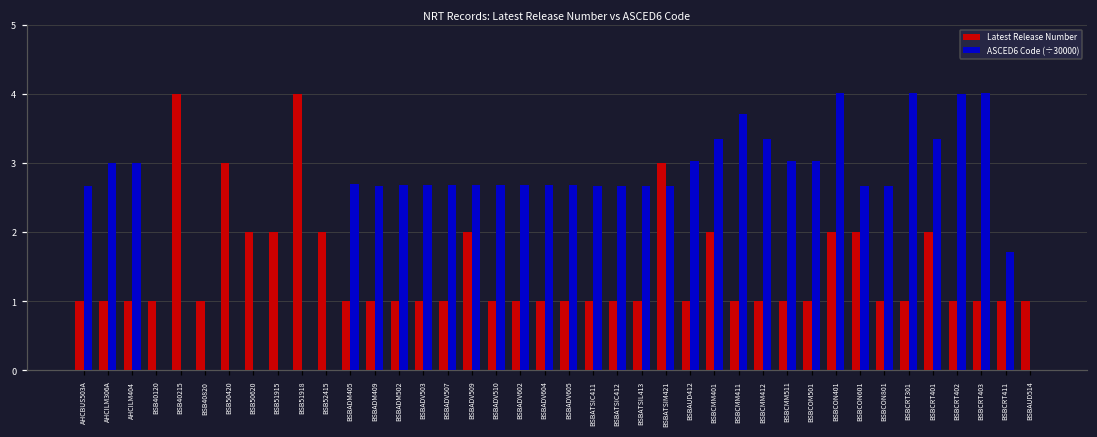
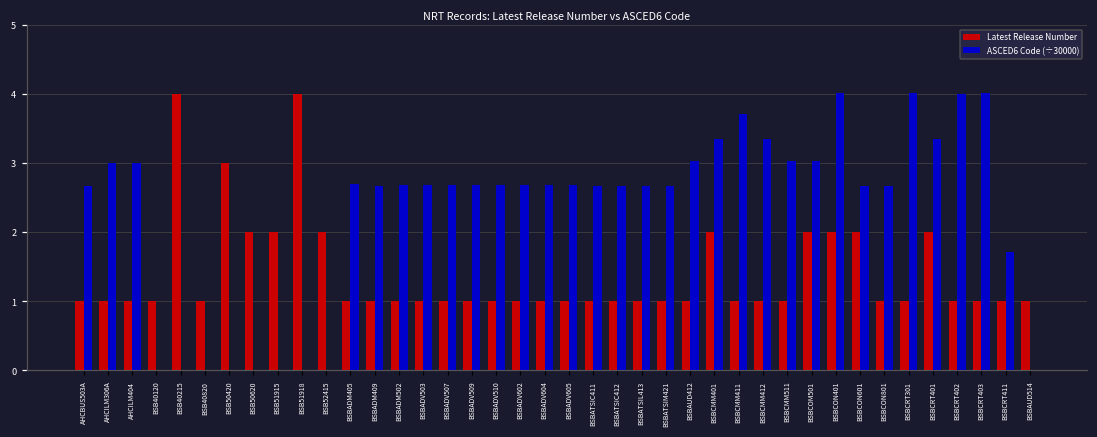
  {
    "Latest Release Number": {
      "AHCBUS503A": 1,
      "AHCILM306A": 1,
      "AHCILM404": 1,
      "BSB40120": 1,
      "BSB40215": 4,
      "BSB40820": 1,
      "BSB50420": 3,
      "BSB50620": 2,
      "BSB51915": 2,
      "BSB51918": 4,
      "BSB52415": 2,
      "BSBADM405": 1,
      "BSBADM409": 1,
      "BSBADM502": 1,
      "BSBADV503": 1,
      "BSBADV507": 1,
-     "BSBADV509": 2,
+     "BSBADV509": 1,
      "BSBADV510": 1,
      "BSBADV602": 1,
      "BSBADV604": 1,
      "BSBADV605": 1,
      "BSBATSIC411": 1,
      "BSBATSIC412": 1,
      "BSBATSIL413": 1,
-     "BSBATSIM421": 3,
+     "BSBATSIM421": 1,
      "BSBAUD412": 1,
      "BSBCMM401": 2,
      "BSBCMM411": 1,
      "BSBCMM412": 1,
      "BSBCMM511": 1,
-     "BSBCOM501": 1,
+     "BSBCOM501": 2,
      "BSBCON401": 2,
      "BSBCON601": 2,
      "BSBCON801": 1,
      "BSBCRT301": 1,
      "BSBCRT401": 2,
      "BSBCRT402": 1,
      "BSBCRT403": 1,
      "BSBCRT411": 1,
      "BSBAUD514": 1
    },
    "ASCED6 Code (÷30000)": {
      "AHCBUS503A": 2.7,
      "AHCILM306A": 3,
      "AHCILM404": 3,
      "BSB40120": 0,
      "BSB40215": 0,
      "BSB40820": 0,
      "BSB50420": 0,
      "BSB50620": 0,
      "BSB51915": 0,
      "BSB51918": 0,
      "BSB52415": 0,
      "BSBADM405": 2.7,
      "BSBADM409": 2.7,
      "BSBADM502": 2.7,
      "BSBADV503": 2.7,
      "BSBADV507": 2.7,
      "BSBADV509": 2.7,
      "BSBADV510": 2.7,
      "BSBADV602": 2.7,
      "BSBADV604": 2.7,
      "BSBADV605": 2.7,
      "BSBATSIC411": 2.7,
      "BSBATSIC412": 2.7,
      "BSBATSIL413": 2.7,
      "BSBATSIM421": 2.7,
      "BSBAUD412": 3,
      "BSBCMM401": 3.4,
      "BSBCMM411": 3.7,
      "BSBCMM412": 3.4,
      "BSBCMM511": 3,
      "BSBCOM501": 3,
      "BSBCON401": 4,
      "BSBCON601": 2.7,
      "BSBCON801": 2.7,
      "BSBCRT301": 4,
      "BSBCRT401": 3.4,
      "BSBCRT402": 4,
      "BSBCRT403": 4,
      "BSBCRT411": 1.7,
      "BSBAUD514": 0
    }
  }
